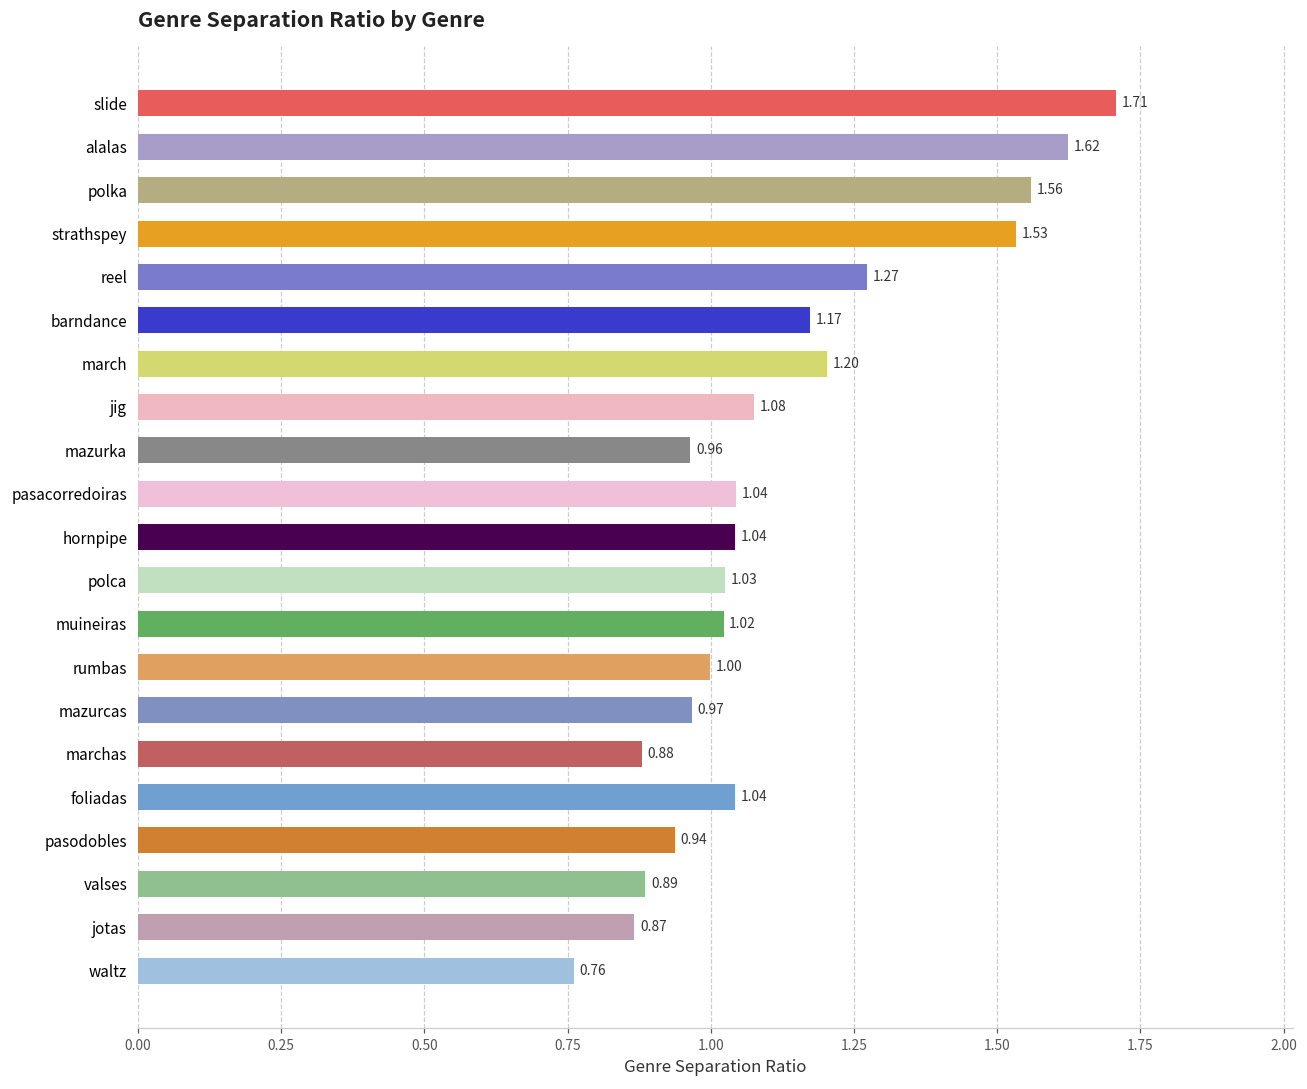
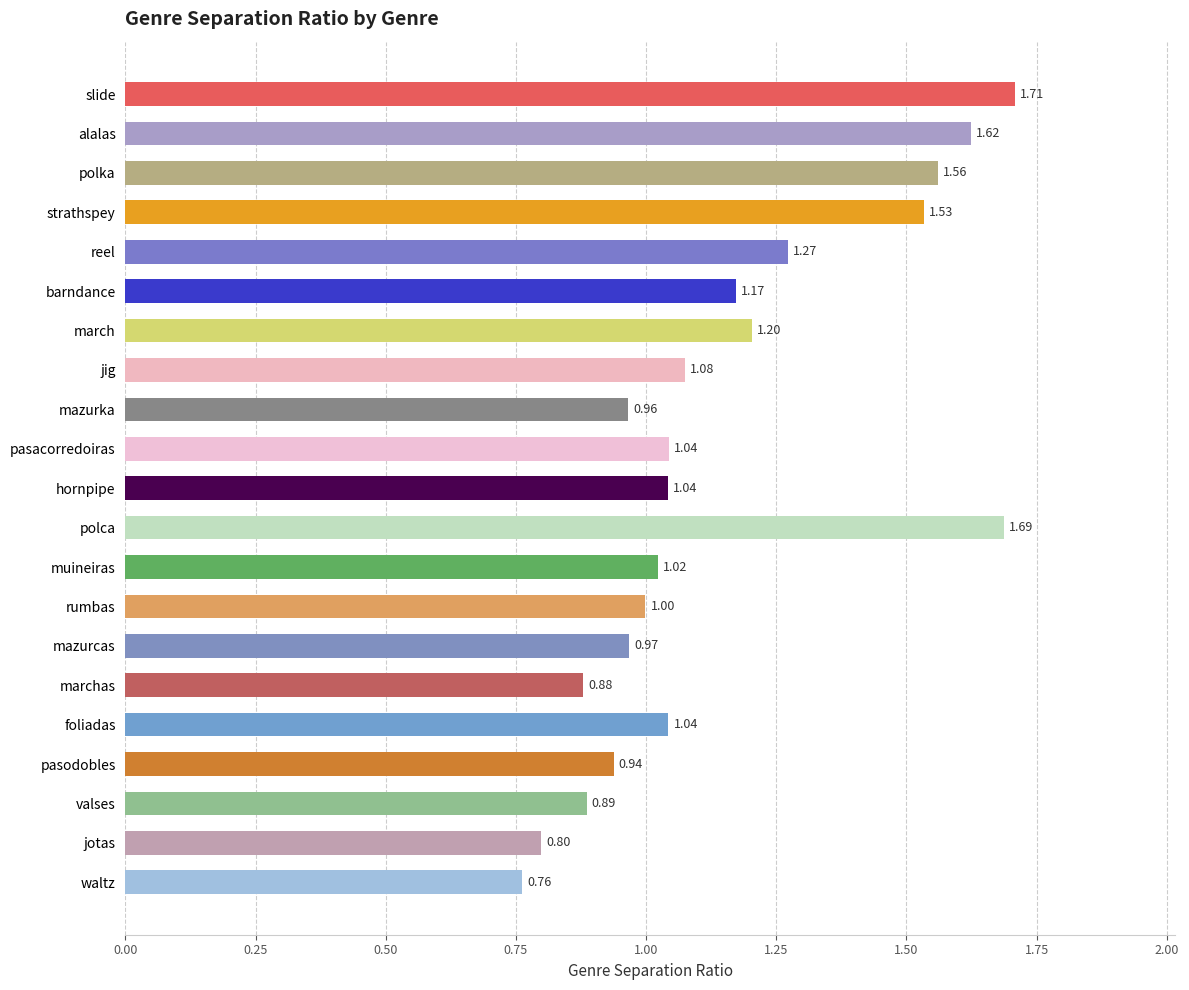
  {
    "slide": 1.71,
    "alalas": 1.62,
    "polka": 1.56,
    "strathspey": 1.53,
    "reel": 1.27,
    "barndance": 1.17,
    "march": 1.20,
    "jig": 1.08,
    "mazurka": 0.96,
    "pasacorredoiras": 1.04,
    "hornpipe": 1.04,
-   "polca": 1.03,
+   "polca": 1.69,
    "muineiras": 1.02,
    "rumbas": 1.00,
    "mazurcas": 0.97,
    "marchas": 0.88,
    "foliadas": 1.04,
    "pasodobles": 0.94,
    "valses": 0.89,
-   "jotas": 0.87,
+   "jotas": 0.80,
    "waltz": 0.76
  }
